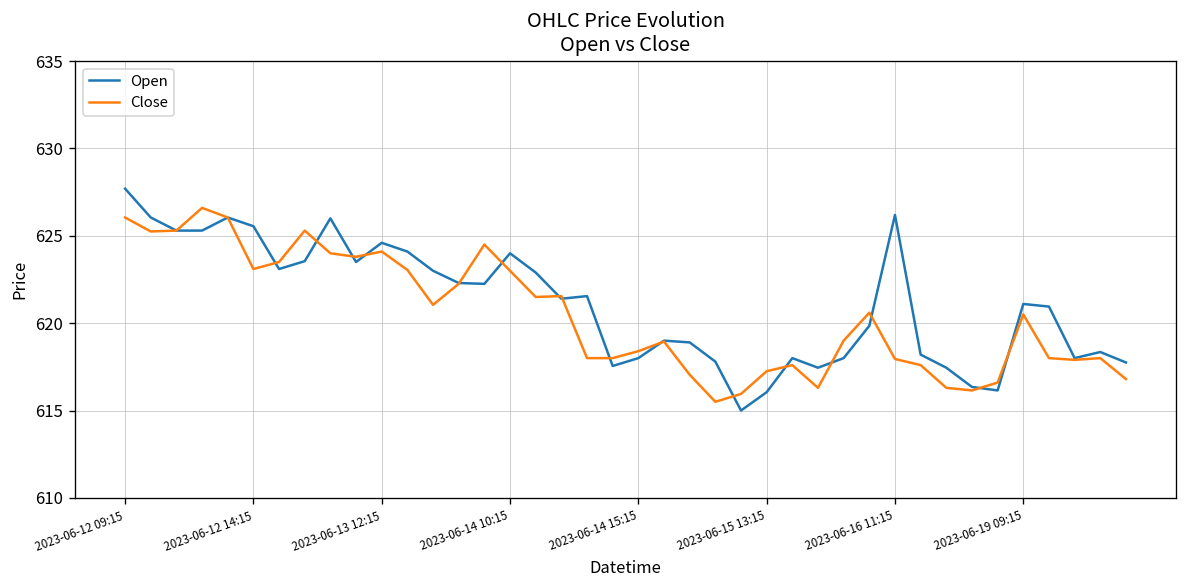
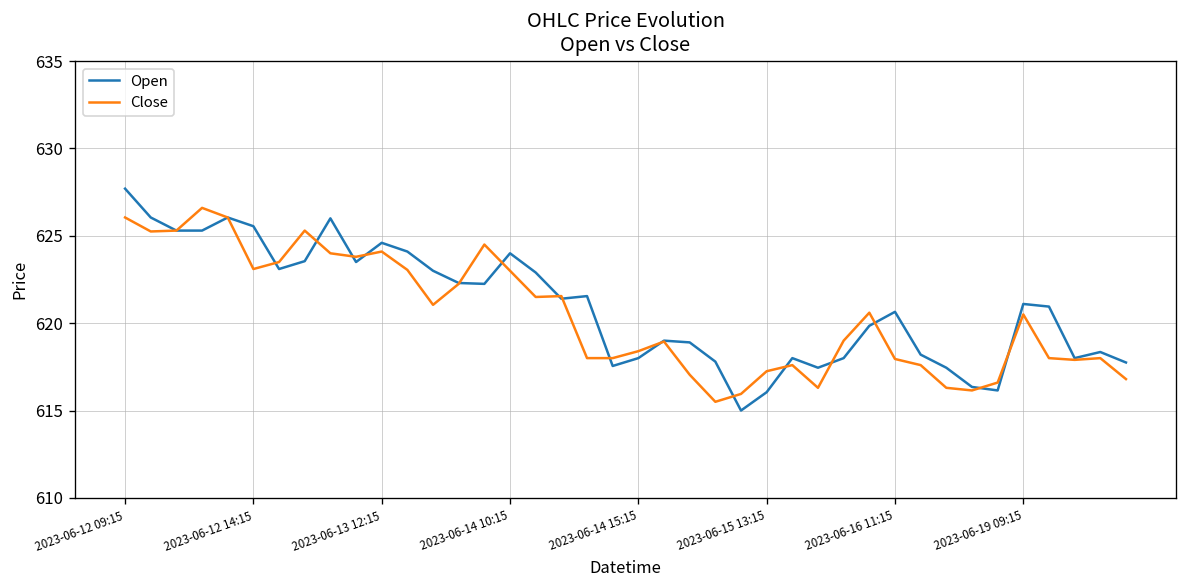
  {
    "Open": {
      "2023-06-12 09:15": 627.7,
      "2023-06-12 14:15": 625.5,
      "2023-06-13 12:15": 624.6,
      "2023-06-14 10:15": 624.0,
      "2023-06-14 15:15": 618.0,
      "2023-06-15 13:15": 616.0,
-     "2023-06-16 11:15": 626.2,
+     "2023-06-16 11:15": 620.7,
      "2023-06-19 09:15": 621.1
    },
    "Close": {
      "2023-06-12 09:15": 626.0,
      "2023-06-12 14:15": 623.1,
      "2023-06-13 12:15": 624.1,
      "2023-06-14 10:15": 623.0,
      "2023-06-14 15:15": 618.4,
      "2023-06-15 13:15": 617.3,
      "2023-06-16 11:15": 618.0,
      "2023-06-19 09:15": 620.5
    }
  }
